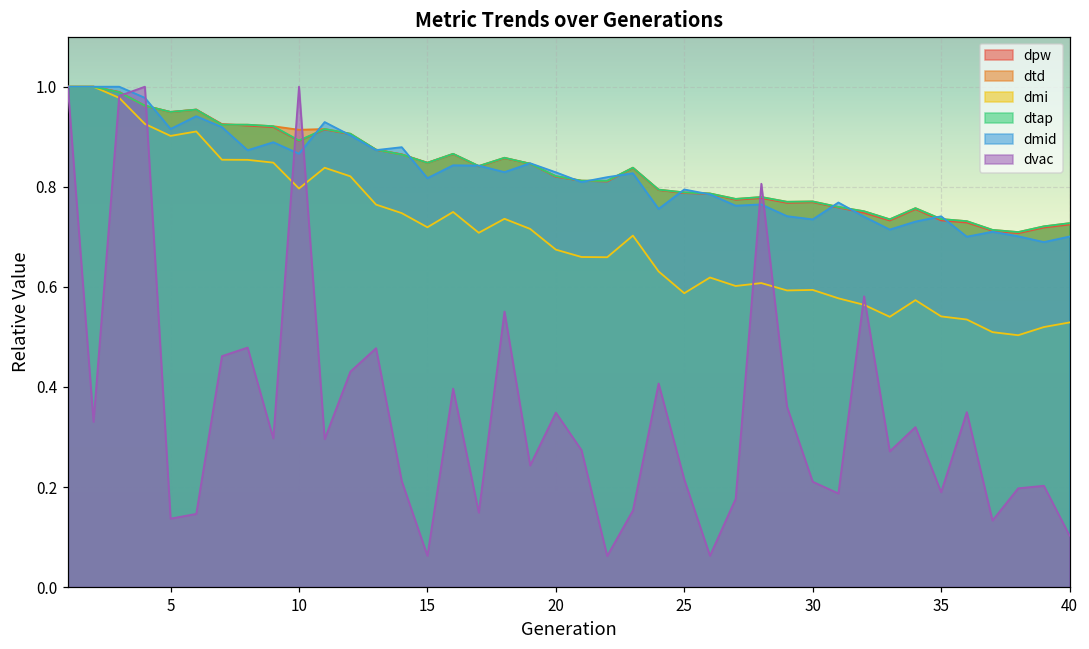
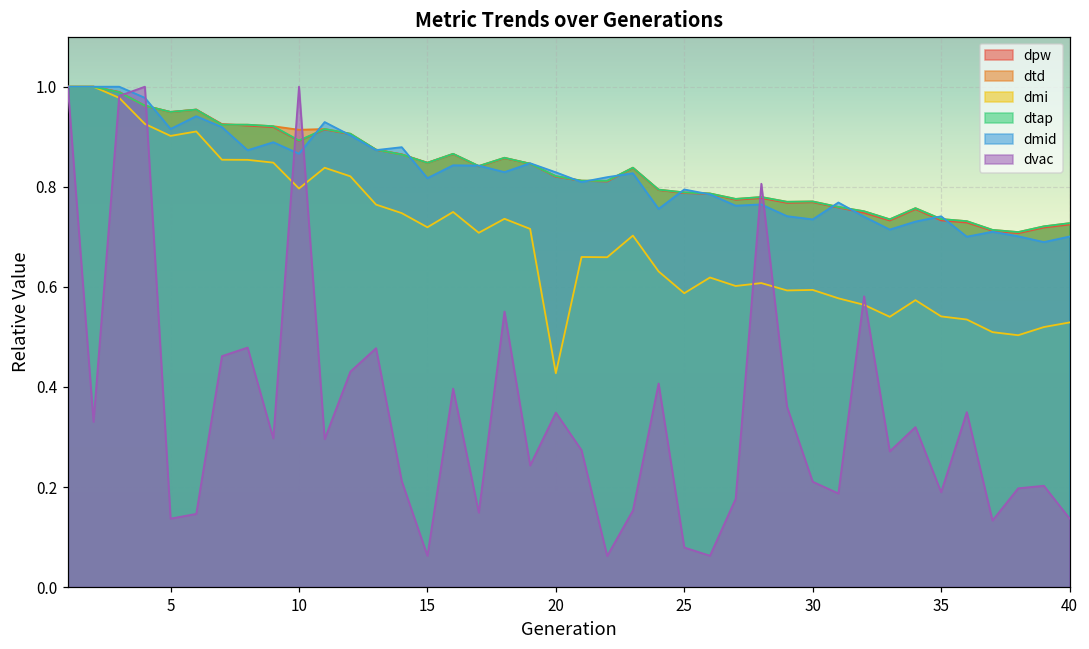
  {
    "dmi": {
      "5": 0.90,
      "10": 0.80,
      "15": 0.72,
-     "20": 0.67,
+     "20": 0.43,
      "25": 0.59,
      "30": 0.59,
      "35": 0.54,
      "40": 0.53
    },
    "dmid": {
      "5": 0.92,
      "10": 0.87,
      "15": 0.82,
      "20": 0.83,
      "25": 0.79,
      "30": 0.73,
      "40": 0.70
    },
    "dvac": {
      "5": 0.14,
      "10": 1.00,
      "15": 0.06,
      "20": 0.35,
-     "25": 0.22,
+     "25": 0.08,
      "30": 0.21,
      "35": 0.19,
-     "40": 0.10
+     "40": 0.14
    }
  }
